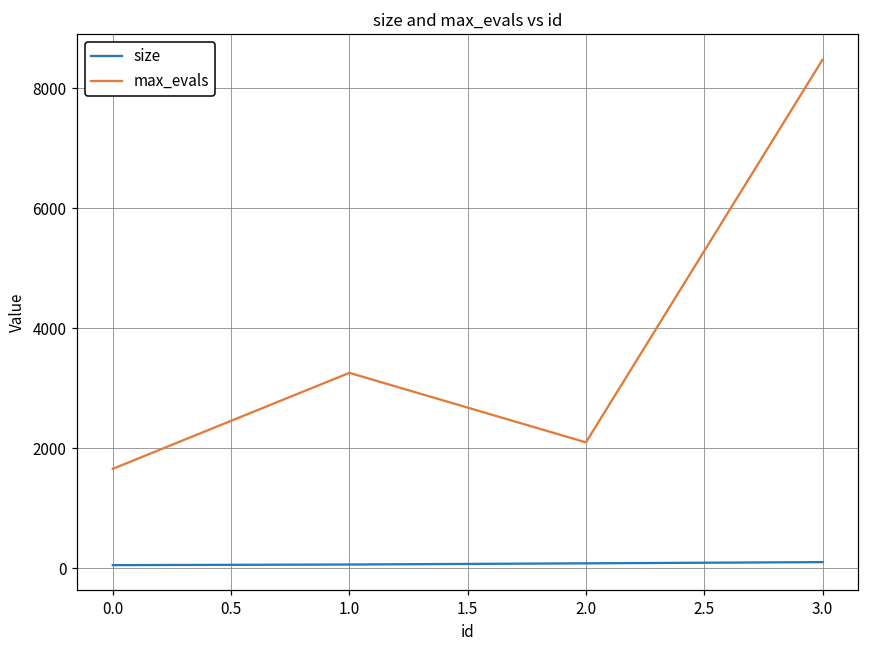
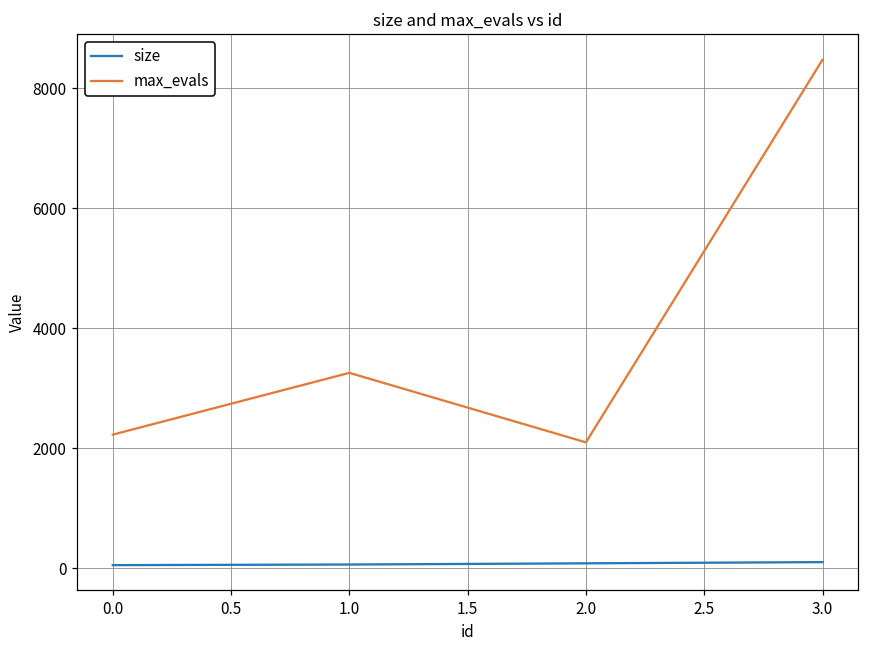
  {
    "size": {
      "0.0": 100,
      "1.0": 100,
      "2.0": 100,
      "3.0": 100
    },
    "max_evals": {
-     "0.0": 1700,
+     "0.0": 2200,
      "1.0": 3300,
      "2.0": 2100,
      "3.0": 8500
    }
  }
